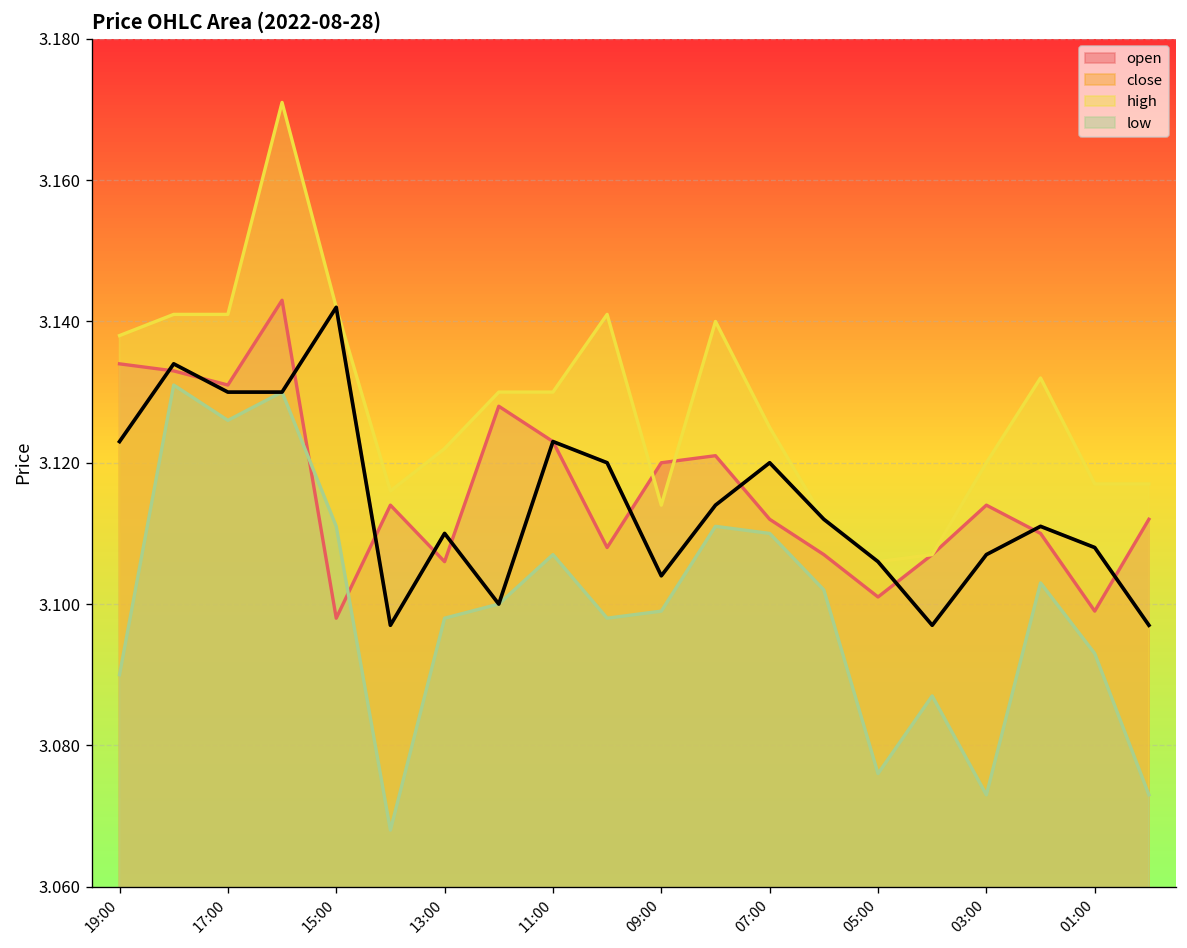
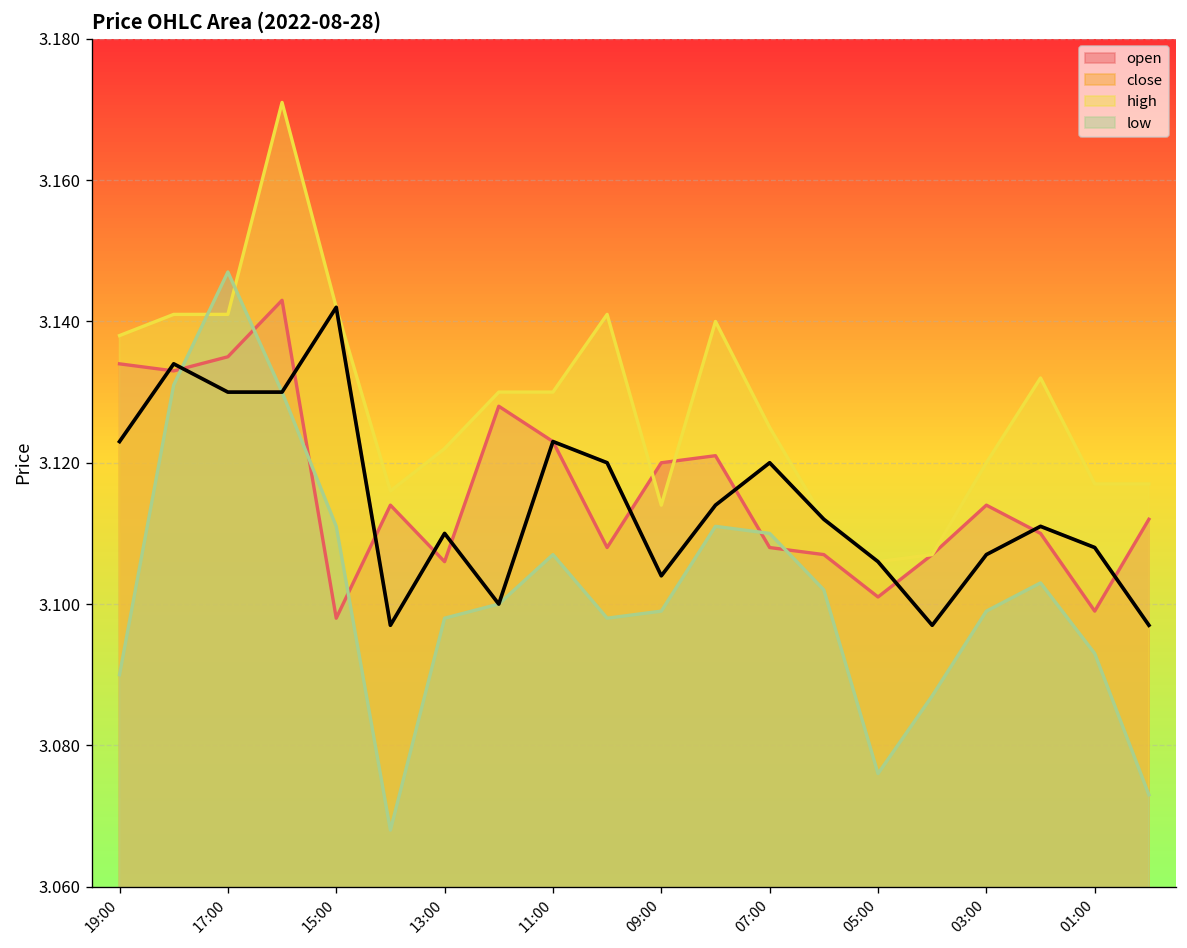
  {
    "open": {
      "19:00": 3.134,
-     "17:00": 3.131,
+     "17:00": 3.135,
      "15:00": 3.098,
      "13:00": 3.106,
      "09:00": 3.120,
-     "07:00": 3.112,
+     "07:00": 3.108,
      "05:00": 3.101,
      "03:00": 3.114,
      "01:00": 3.099
    },
    "low": {
      "19:00": 3.090,
-     "17:00": 3.126,
+     "17:00": 3.147,
      "15:00": 3.111,
      "13:00": 3.098,
      "11:00": 3.107,
      "09:00": 3.099,
      "07:00": 3.110,
      "05:00": 3.076,
-     "03:00": 3.073,
+     "03:00": 3.099,
      "01:00": 3.093
    }
  }
